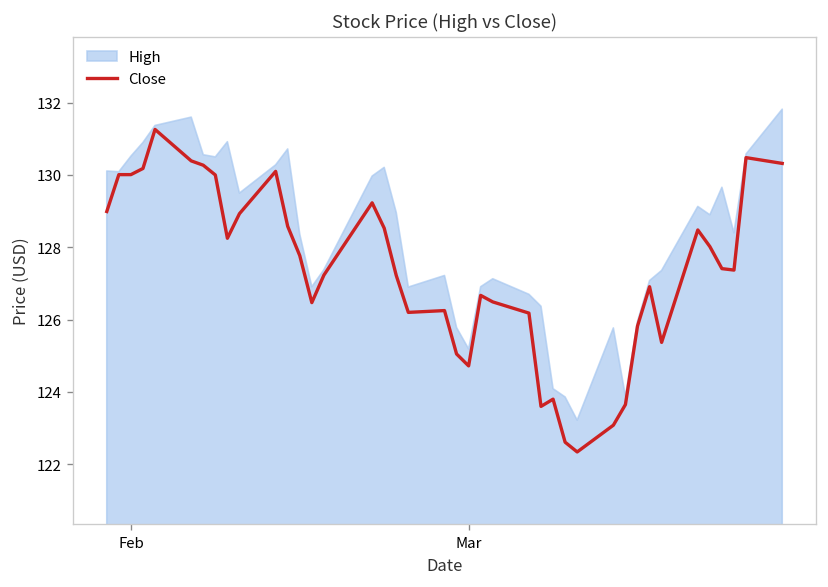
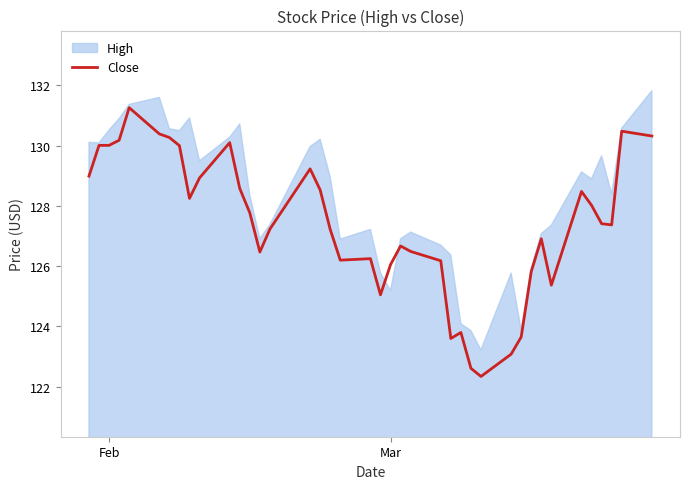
  {
    "Close": {
      "Feb": 130.0,
-     "Mar": 124.7
+     "Mar": 126.1
    },
    "High": {
      "Feb": 130.5,
      "Mar": 125.2
    }
  }
